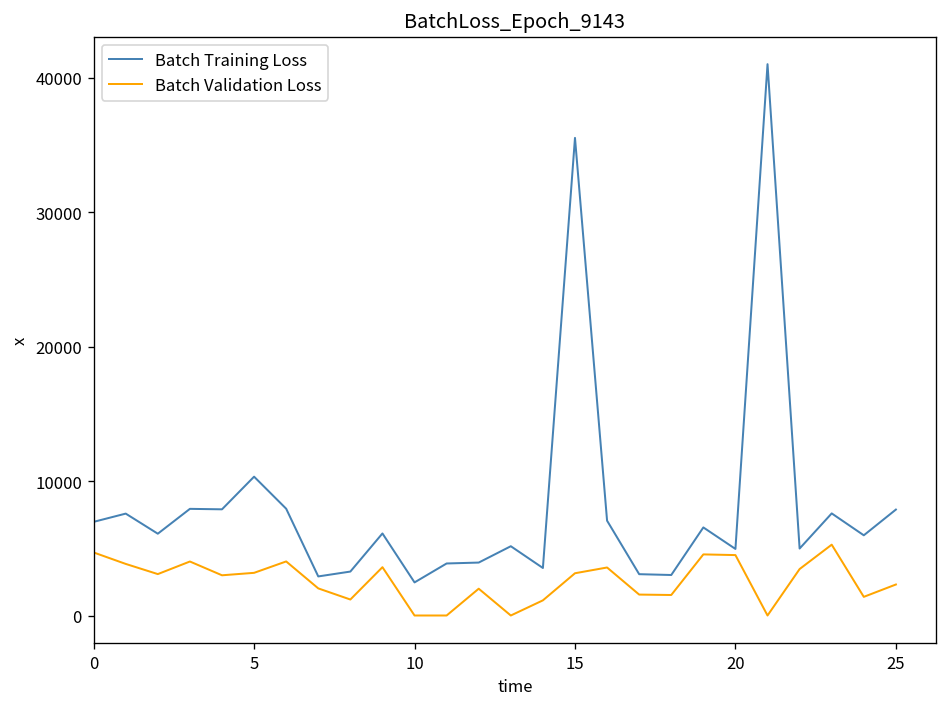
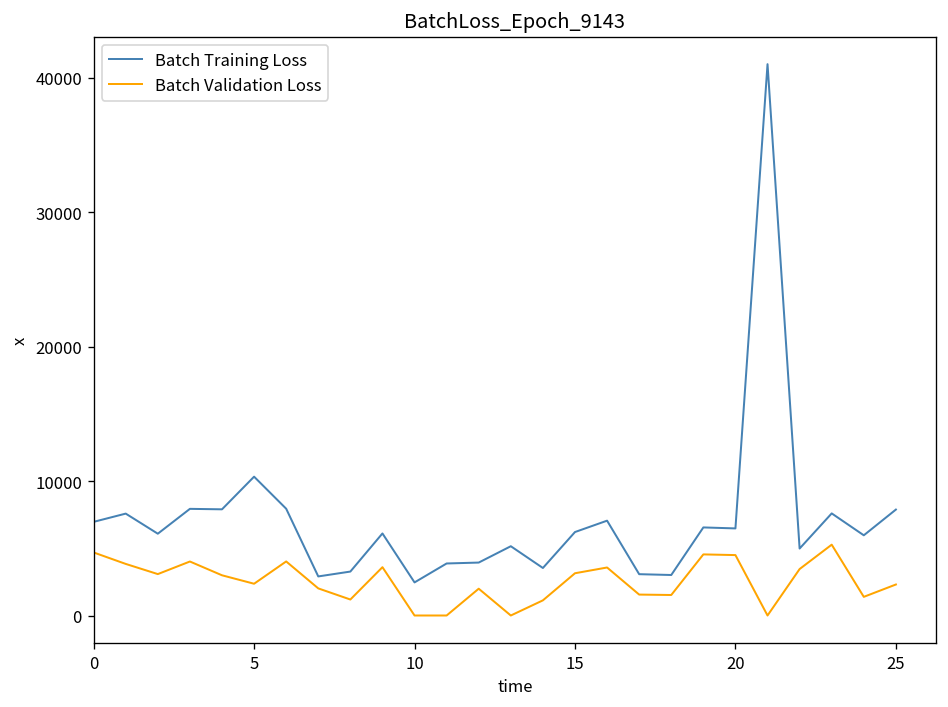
  {
    "Batch Training Loss": {
      "0": 7000,
      "5": 10300,
      "10": 2500,
-     "15": 35500,
-     "20": 5000,
+     "15": 6200,
+     "20": 6500,
      "25": 7900
    },
    "Batch Validation Loss": {
      "0": 4700,
-     "5": 3200,
+     "5": 2400,
      "10": 0,
      "15": 3100,
      "20": 4500,
      "25": 2300
    }
  }
